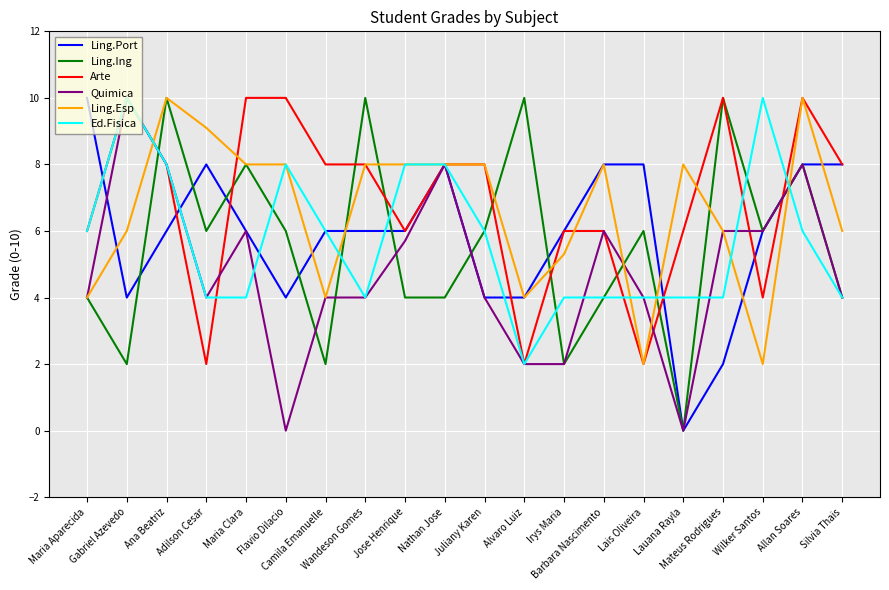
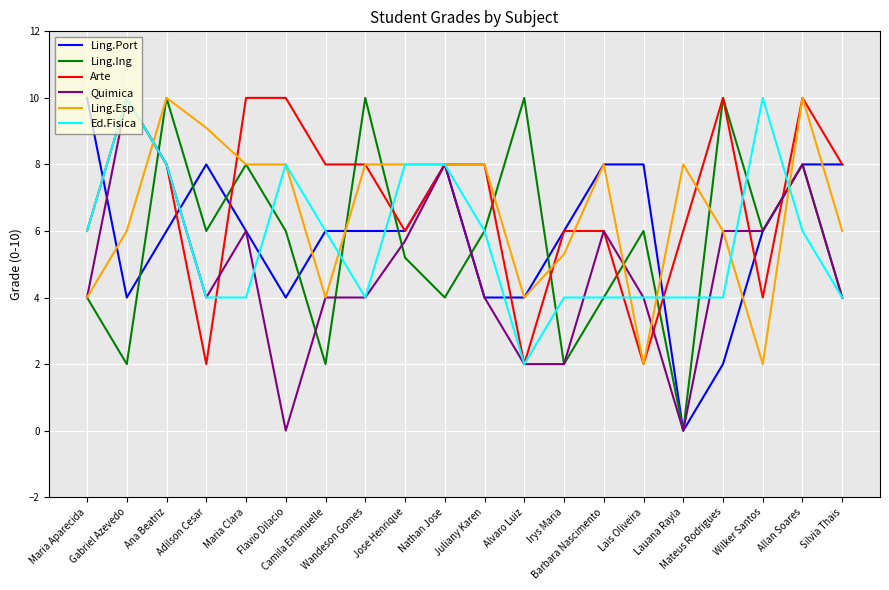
  {
    "Ling.Port": {
      "Gabriel Azevedo": 4.0,
      "Ana Beatriz": 6.0,
      "Adilson Cesar": 8.0,
      "Flavio Dilacio": 4.0,
      "Wandeson Gomes": 6.0,
      "Lais Oliveira": 8.0,
      "Mateus Rodrigues": 2.0
    },
    "Ling.Ing": {
      "Gabriel Azevedo": 2.0,
      "Adilson Cesar": 6.0,
      "Flavio Dilacio": 6.0,
      "Camila Emanuelle": 2.0,
      "Wandeson Gomes": 10.0,
-     "Jose Henrique": 4.0,
+     "Jose Henrique": 5.2,
      "Nathan Jose": 4.0,
      "Alvaro Luiz": 10.0,
      "Lais Oliveira": 6.0
    },
    "Arte": {
      "Adilson Cesar": 2.0,
      "Maria Clara": 10.0,
      "Flavio Dilacio": 10.0,
      "Camila Emanuelle": 8.0,
      "Lauana Rayla": 6.0,
      "Wilker Santos": 4.0
    },
    "Quimica": {
      "Flavio Dilacio": 0.0,
      "Jose Henrique": 5.7
    },
    "Ling.Esp": {
      "Gabriel Azevedo": 6.0,
      "Adilson Cesar": 9.1,
      "Irys Maria": 5.3,
      "Lauana Rayla": 8.0,
      "Wilker Santos": 2.0,
      "Silvia Thais": 6.0
    },
    "Ed.Fisica": {
      "Maria Clara": 4.0,
      "Irys Maria": 4.0,
      "Lauana Rayla": 4.0,
      "Mateus Rodrigues": 4.0,
      "Wilker Santos": 10.0,
      "Allan Soares": 6.0
    }
  }
